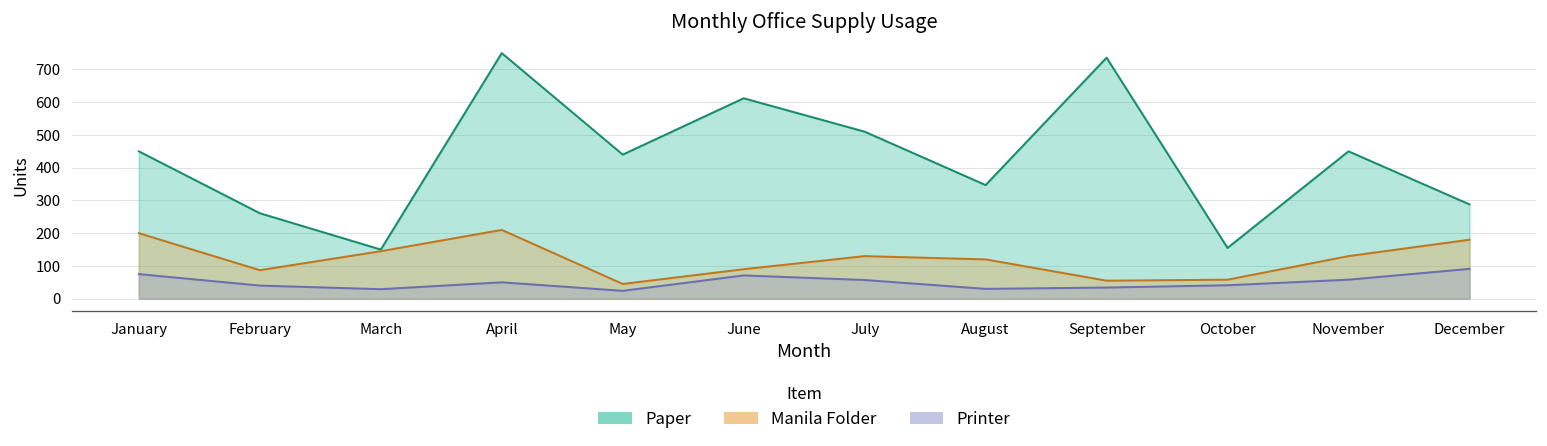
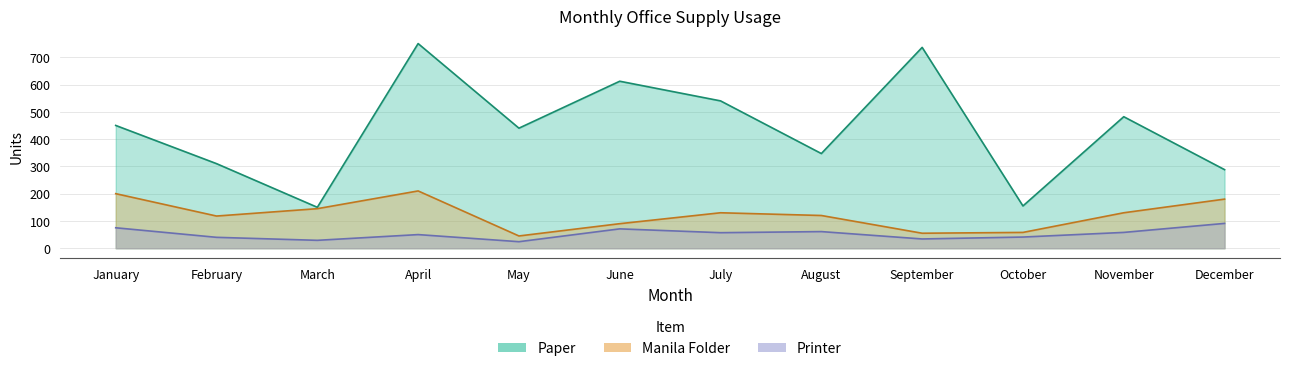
  {
    "Paper": {
      "January": 450,
-     "February": 260,
+     "February": 310,
      "April": 750,
      "May": 440,
      "June": 610,
-     "July": 510,
+     "July": 540,
      "August": 350,
      "September": 740,
      "October": 160,
-     "November": 450,
+     "November": 480,
      "December": 290
    },
    "Manila Folder": {
      "January": 200,
-     "February": 90,
+     "February": 120,
      "April": 210,
      "May": 50,
      "June": 90,
      "July": 130,
      "August": 120,
      "September": 60,
      "October": 60,
      "November": 130,
      "December": 180
    },
    "Printer": {
      "January": 80,
      "February": 40,
      "March": 30,
      "April": 50,
      "May": 20,
      "June": 70,
      "July": 60,
-     "August": 30,
+     "August": 60,
      "September": 30,
      "October": 40,
      "November": 60,
      "December": 90
    }
  }
